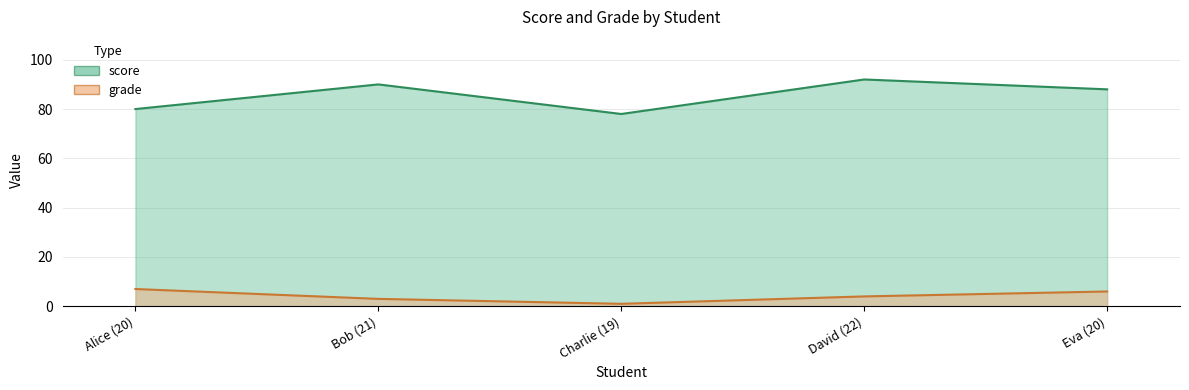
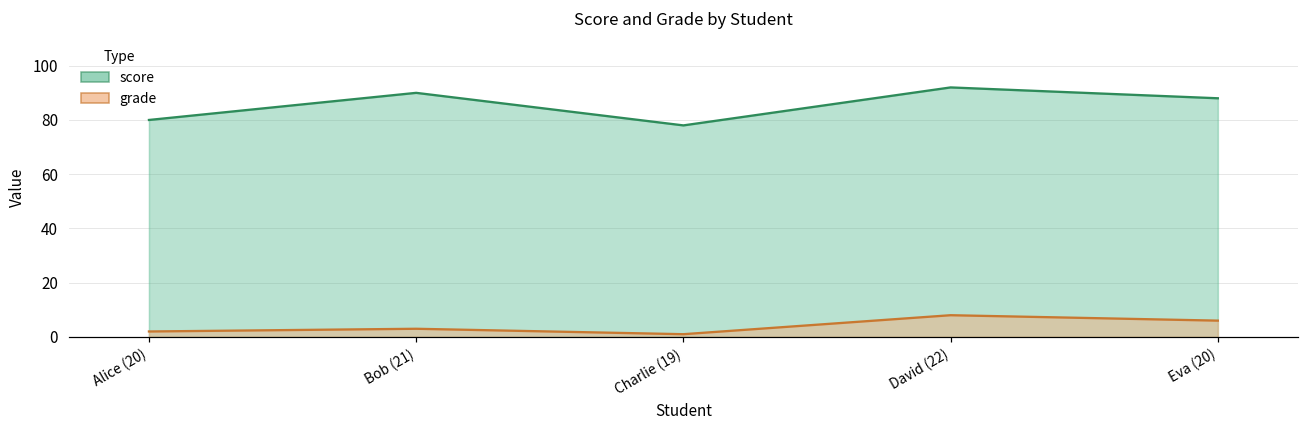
  {
    "score": {
      "Alice (20)": 80,
      "Bob (21)": 90,
      "Charlie (19)": 78,
      "David (22)": 92,
      "Eva (20)": 88
    },
    "grade": {
-     "Alice (20)": 7,
+     "Alice (20)": 2,
      "Bob (21)": 3,
      "Charlie (19)": 1,
-     "David (22)": 4,
+     "David (22)": 8,
      "Eva (20)": 6
    }
  }
